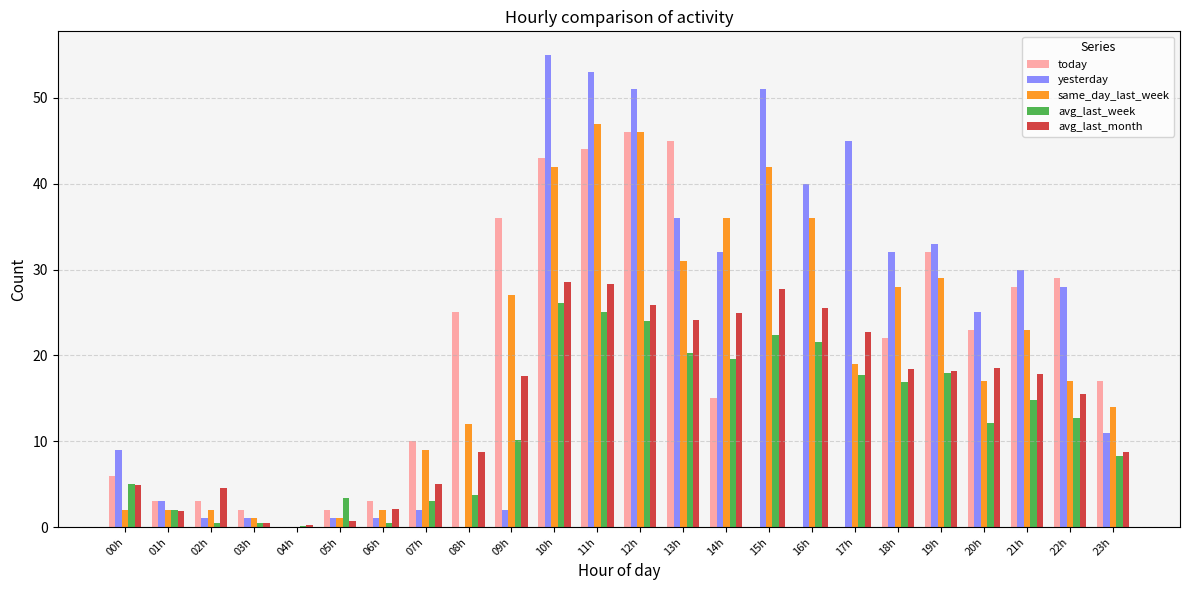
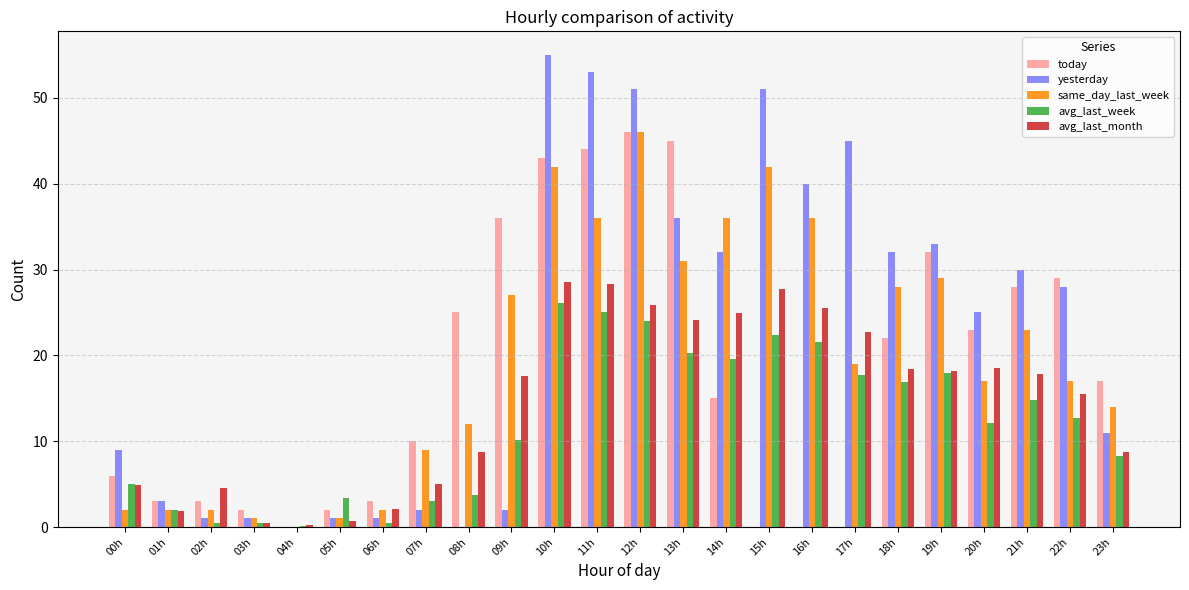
  {
    "today": {
      "00h": 6,
      "01h": 3,
      "02h": 3,
      "03h": 2,
      "04h": 0,
      "05h": 2,
      "06h": 3,
      "07h": 10,
      "08h": 25,
      "09h": 36,
      "10h": 43,
      "11h": 44,
      "12h": 46,
      "13h": 45,
      "14h": 15,
      "15h": 0,
      "16h": 0,
      "17h": 0,
      "18h": 22,
      "19h": 32,
      "20h": 23,
      "21h": 28,
      "22h": 29,
      "23h": 17
    },
    "yesterday": {
      "00h": 9,
      "01h": 3,
      "02h": 1,
      "03h": 1,
      "04h": 0,
      "05h": 1,
      "06h": 1,
      "07h": 2,
      "08h": 0,
      "09h": 2,
      "10h": 55,
      "11h": 53,
      "12h": 51,
      "13h": 36,
      "14h": 32,
      "15h": 51,
      "16h": 40,
      "17h": 45,
      "18h": 32,
      "19h": 33,
      "20h": 25,
      "21h": 30,
      "22h": 28,
      "23h": 11
    },
    "same_day_last_week": {
      "00h": 2,
      "01h": 2,
      "02h": 2,
      "03h": 1,
      "04h": 0,
      "05h": 1,
      "06h": 2,
      "07h": 9,
      "08h": 12,
      "09h": 27,
      "10h": 42,
-     "11h": 47,
+     "11h": 36,
      "12h": 46,
      "13h": 31,
      "14h": 36,
      "15h": 42,
      "16h": 36,
      "17h": 19,
      "18h": 28,
      "19h": 29,
      "20h": 17,
      "21h": 23,
      "22h": 17,
      "23h": 14
    },
    "avg_last_week": {
      "00h": 5,
      "01h": 2,
      "02h": 0,
      "03h": 0,
      "05h": 3,
      "06h": 0,
      "07h": 3,
      "08h": 4,
      "09h": 10,
      "10h": 26,
      "11h": 25,
      "12h": 24,
      "13h": 20,
      "14h": 20,
      "15h": 22,
      "16h": 22,
      "17h": 18,
      "18h": 17,
      "19h": 18,
      "20h": 12,
      "21h": 15,
      "22h": 13,
      "23h": 8
    },
    "avg_last_month": {
      "00h": 5,
      "01h": 2,
      "02h": 5,
      "03h": 0,
      "05h": 1,
      "06h": 2,
      "07h": 5,
      "08h": 9,
      "09h": 18,
      "10h": 29,
      "11h": 28,
      "12h": 26,
      "13h": 24,
      "14h": 25,
      "15h": 28,
      "16h": 26,
      "17h": 23,
      "18h": 18,
      "19h": 18,
      "20h": 19,
      "21h": 18,
      "22h": 16,
      "23h": 9
    }
  }
